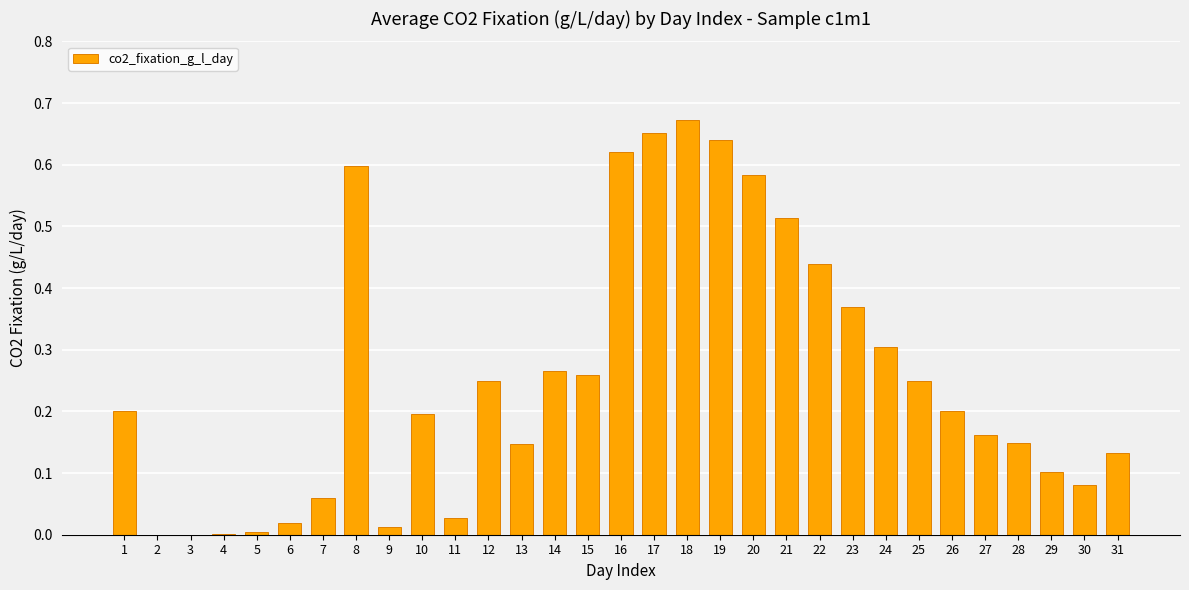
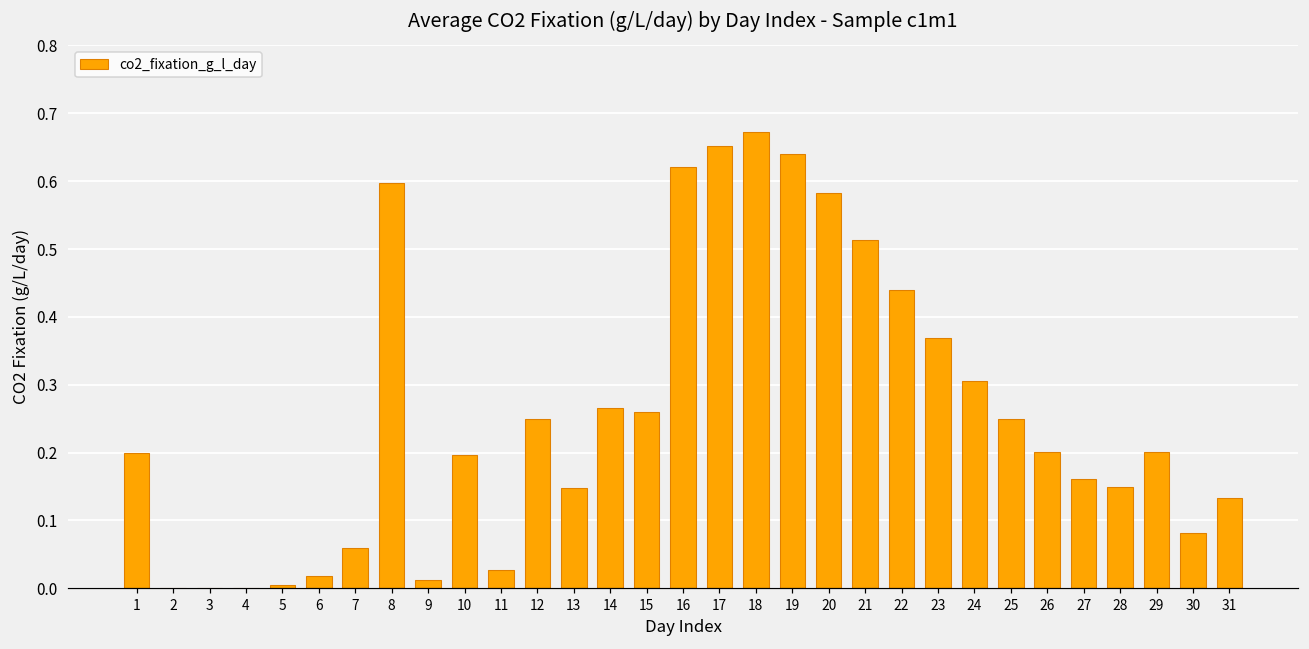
  {
    "1": 0.20,
    "2": 0.00,
    "6": 0.02,
    "7": 0.06,
    "8": 0.60,
    "9": 0.01,
    "10": 0.20,
    "11": 0.03,
    "12": 0.25,
    "13": 0.15,
    "14": 0.27,
    "15": 0.26,
    "16": 0.62,
    "17": 0.65,
    "18": 0.67,
    "19": 0.64,
    "20": 0.58,
    "21": 0.51,
    "22": 0.44,
    "23": 0.37,
    "24": 0.31,
    "25": 0.25,
    "26": 0.20,
    "27": 0.16,
    "28": 0.15,
-   "29": 0.10,
+   "29": 0.20,
    "30": 0.08,
    "31": 0.13
  }
